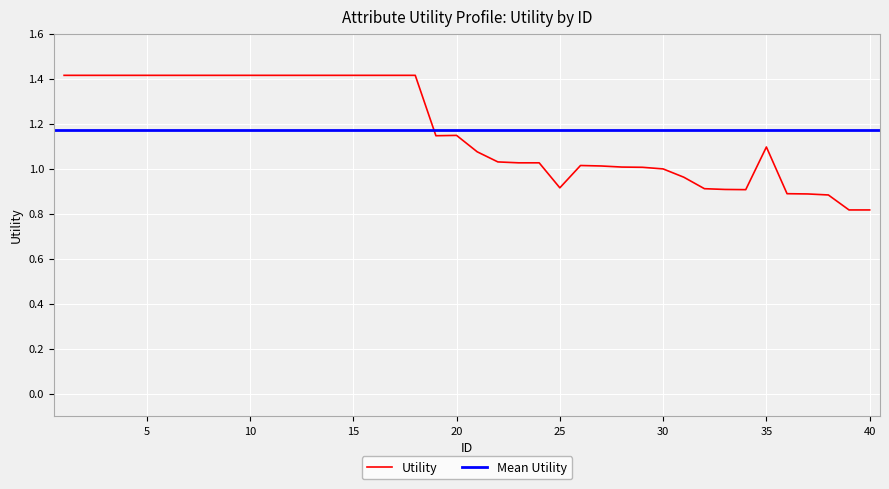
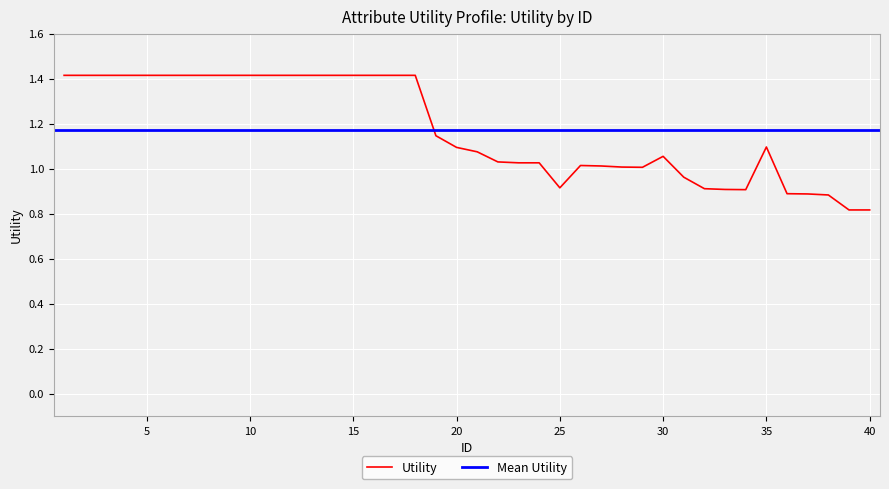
  {
    "5": 1.41,
    "10": 1.41,
    "15": 1.41,
-   "20": 1.15,
+   "20": 1.09,
    "25": 0.91,
-   "30": 1.00,
+   "30": 1.05,
    "35": 1.10,
    "40": 0.82
  }
